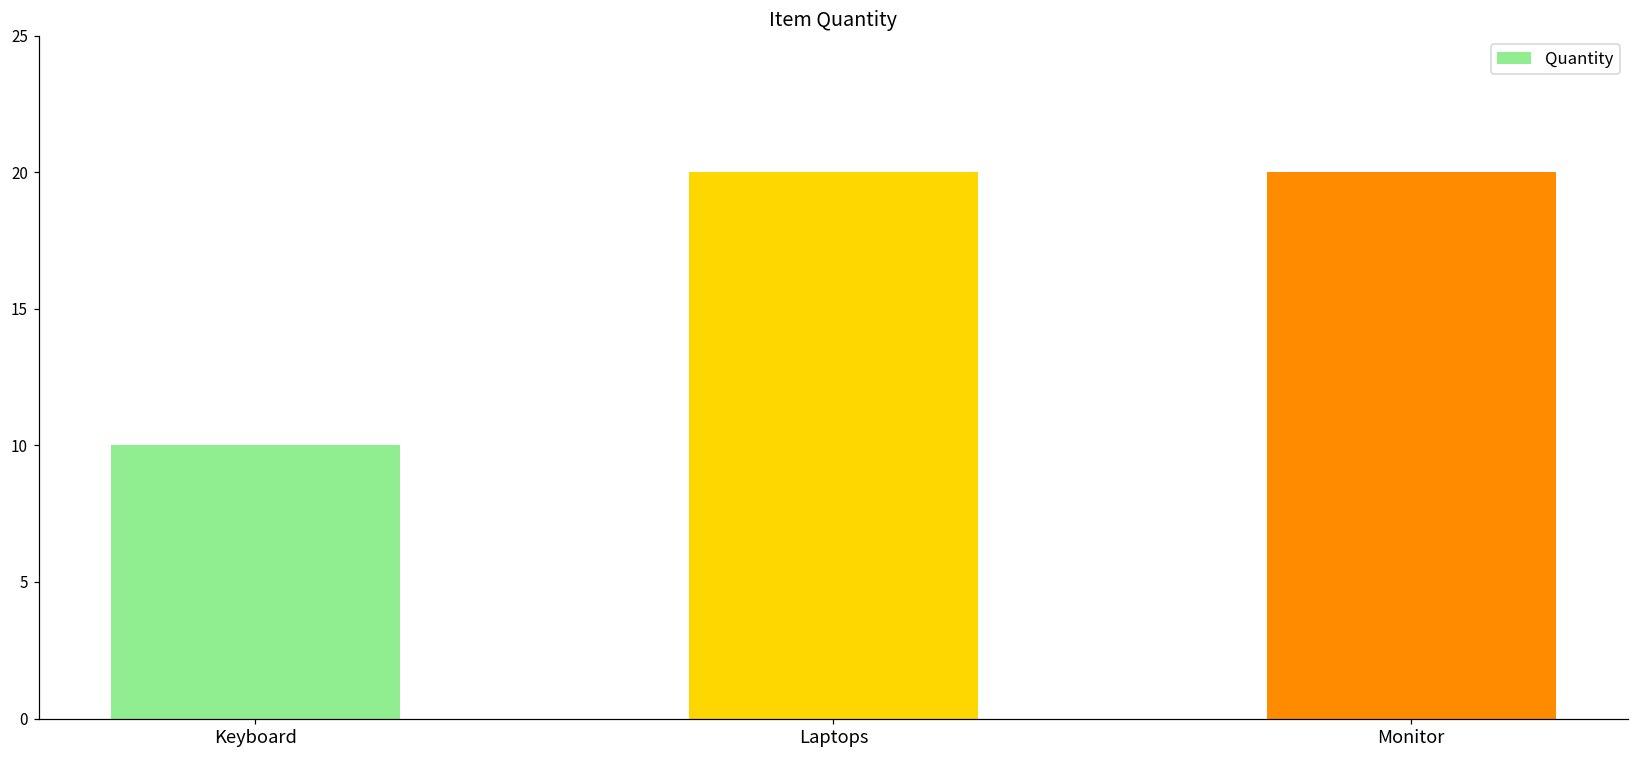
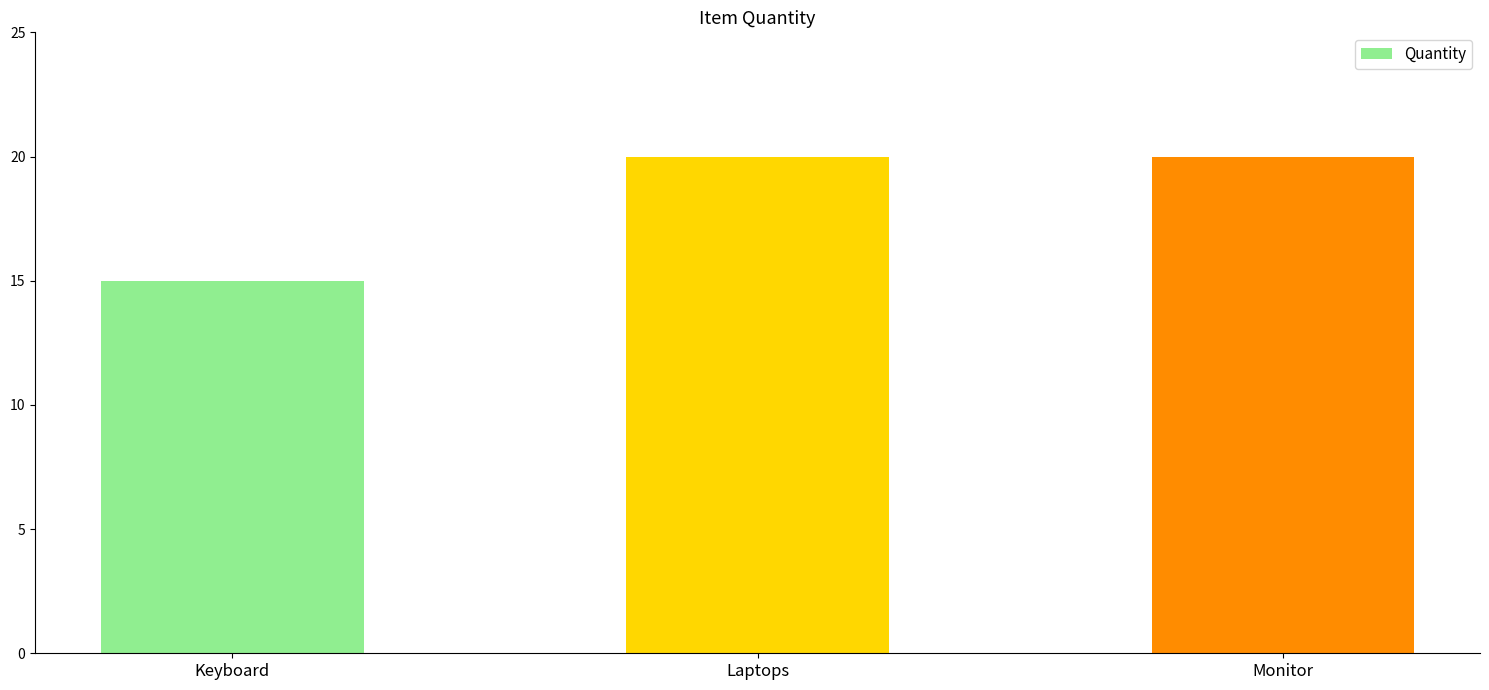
  {
-   "Keyboard": 10,
+   "Keyboard": 15,
    "Laptops": 20,
    "Monitor": 20
  }
